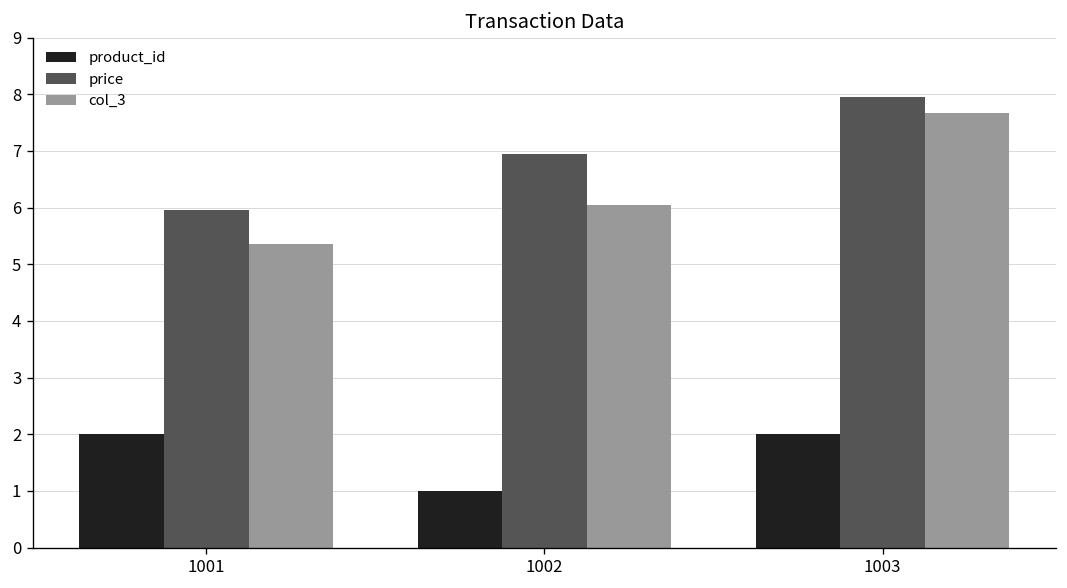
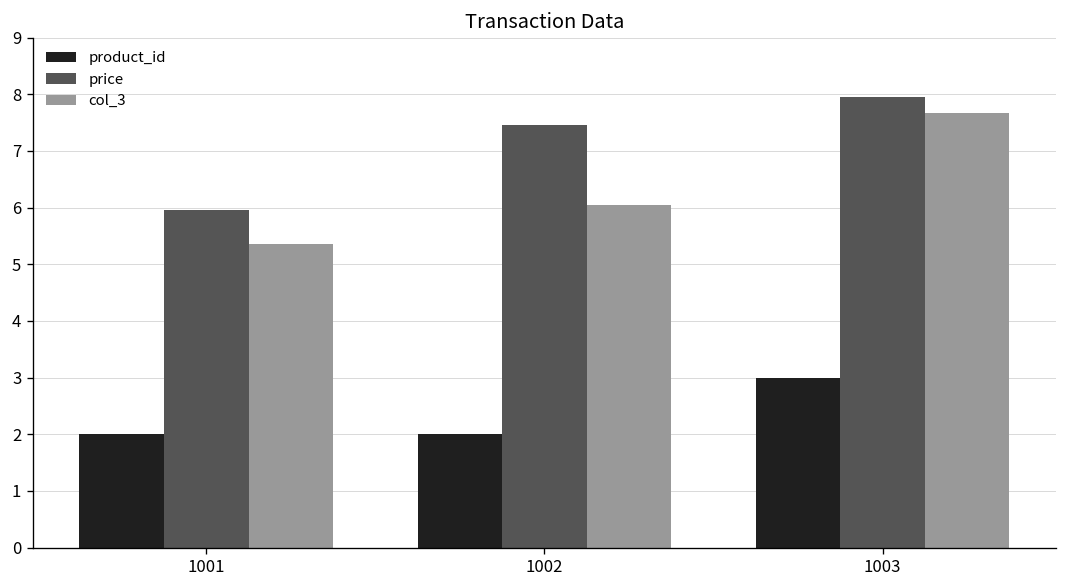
  {
    "product_id": {
      "1001": 2,
-     "1002": 1,
-     "1003": 2
+     "1002": 2,
+     "1003": 3
    },
    "price": {
      "1001": 6.0,
-     "1002": 7.0,
+     "1002": 7.5,
      "1003": 8.0
    },
    "col_3": {
      "1001": 5.4,
      "1002": 6.0,
      "1003": 7.7
    }
  }
